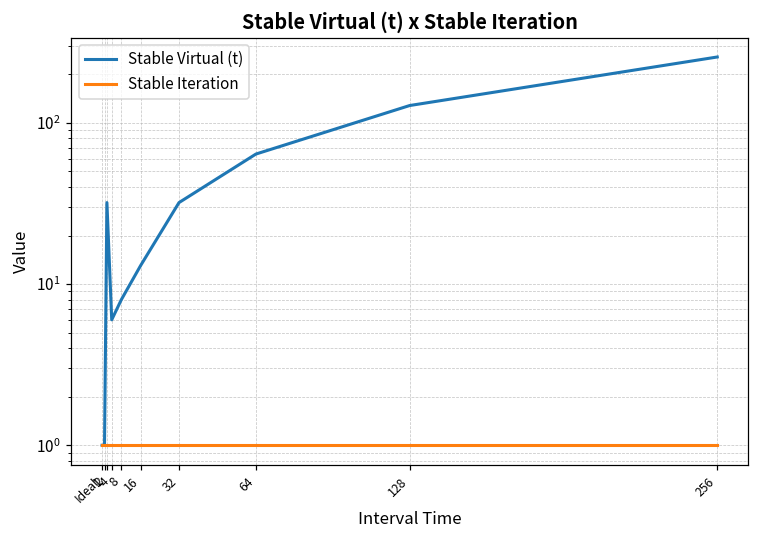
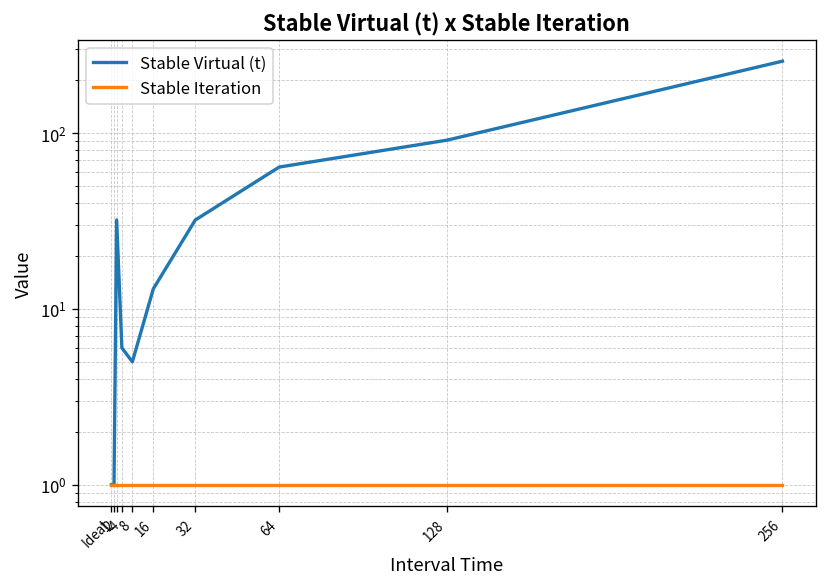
  {
    "Stable Virtual (t)": {
      "2": 32,
      "4": 6,
-     "8": 8,
+     "8": 5,
      "16": 13,
      "32": 32,
      "64": 60,
-     "128": 130,
+     "128": 90,
      "256": 260
    },
    "Stable Iteration": {
      "4": 1,
      "8": 1,
      "16": 1,
      "32": 1,
      "64": 1,
      "128": 1,
      "256": 1
    }
  }
